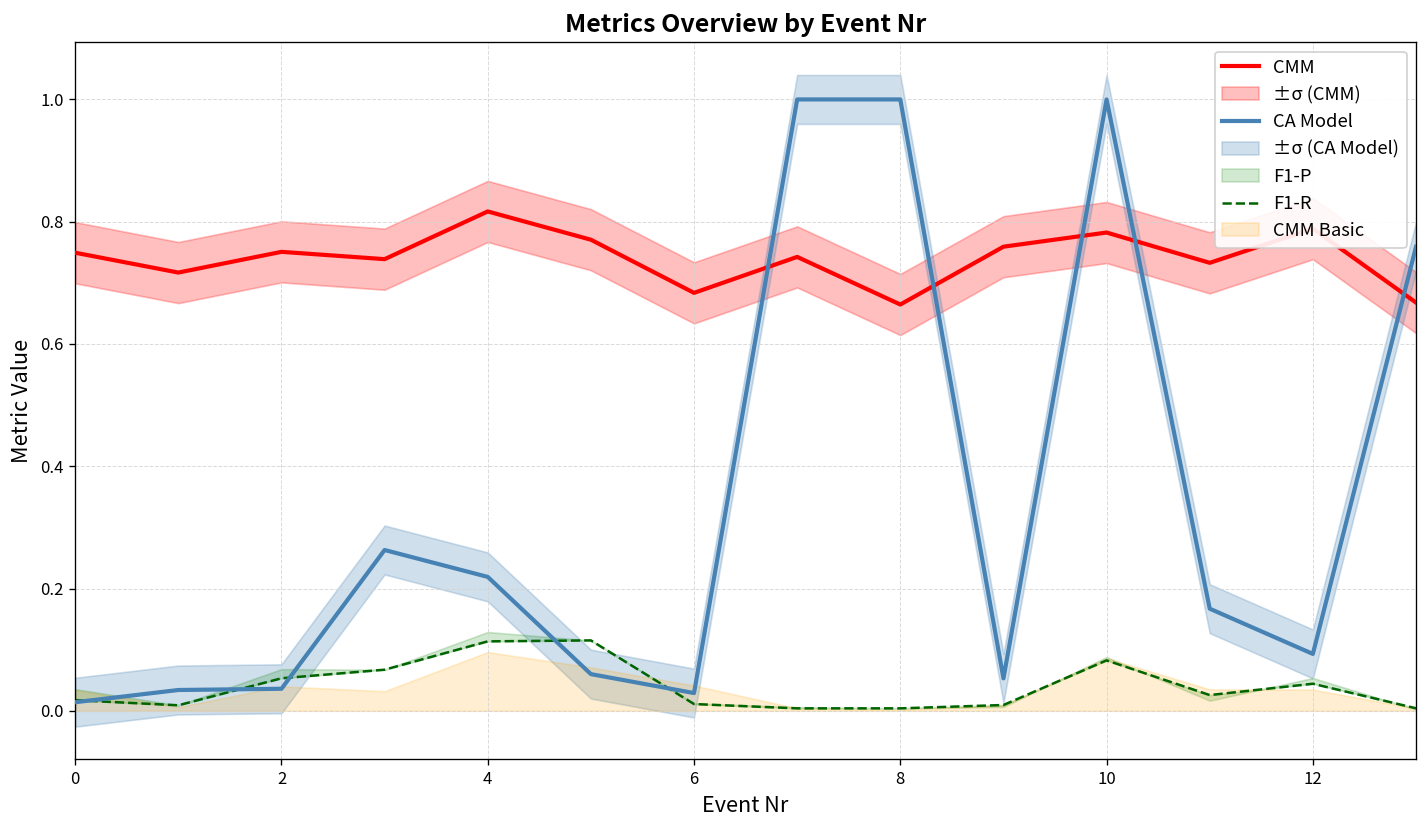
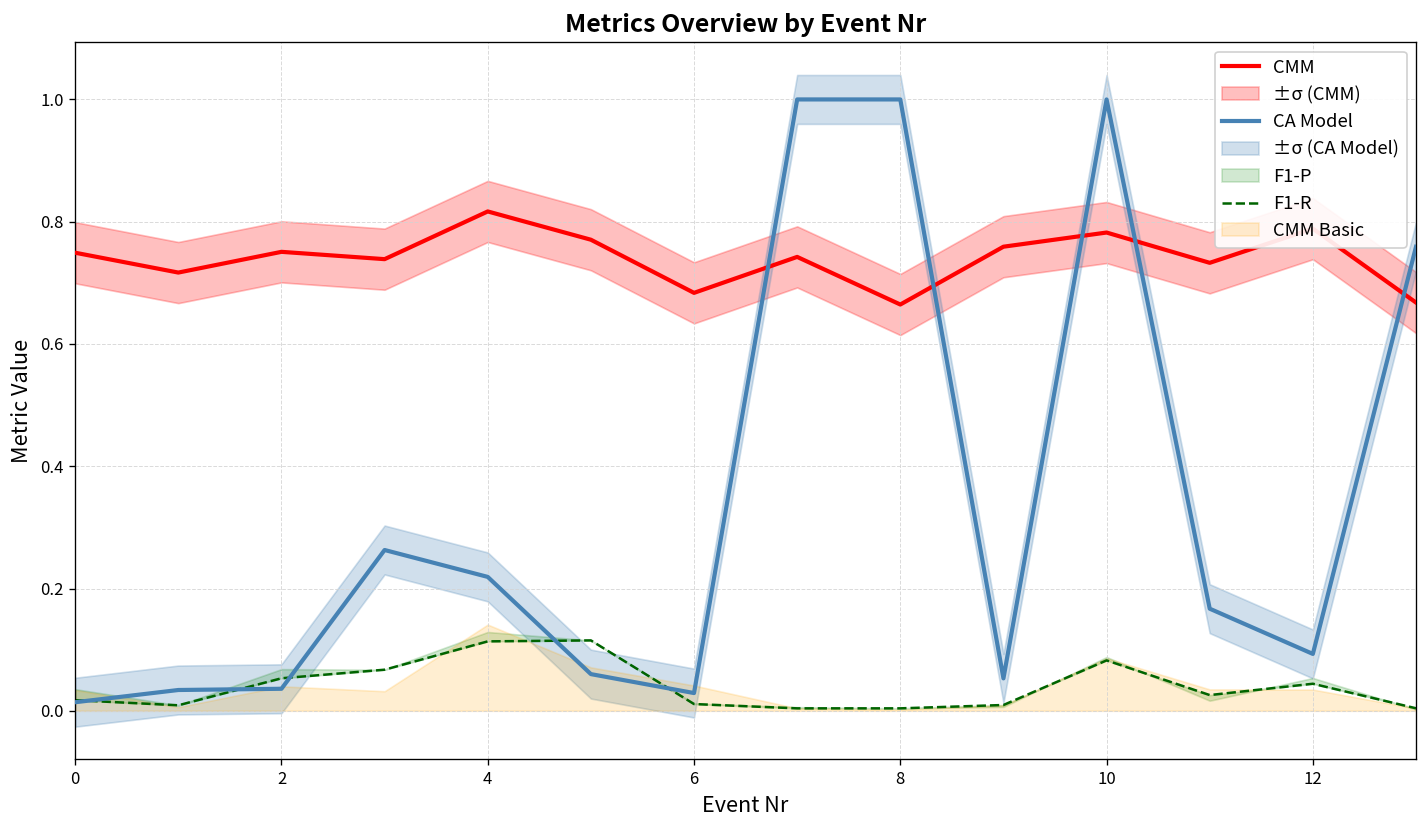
  {
    "CMM Basic": {
-     "4": 0.10,
+     "4": 0.14,
      "6": 0.04,
      "12": 0.03
    }
  }
